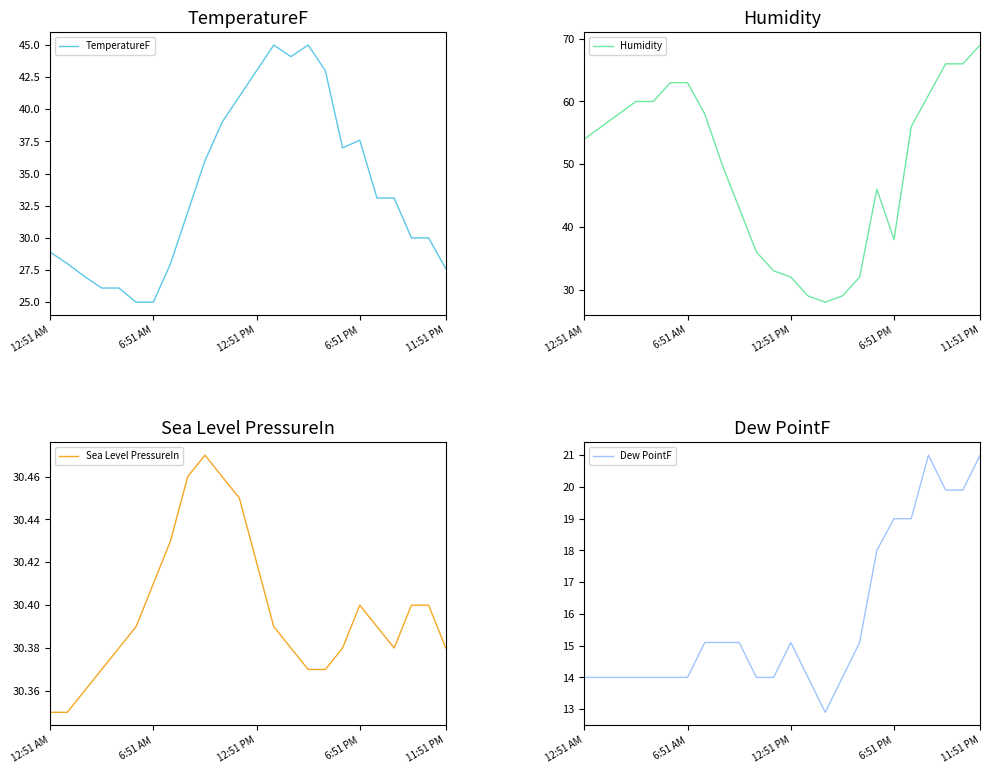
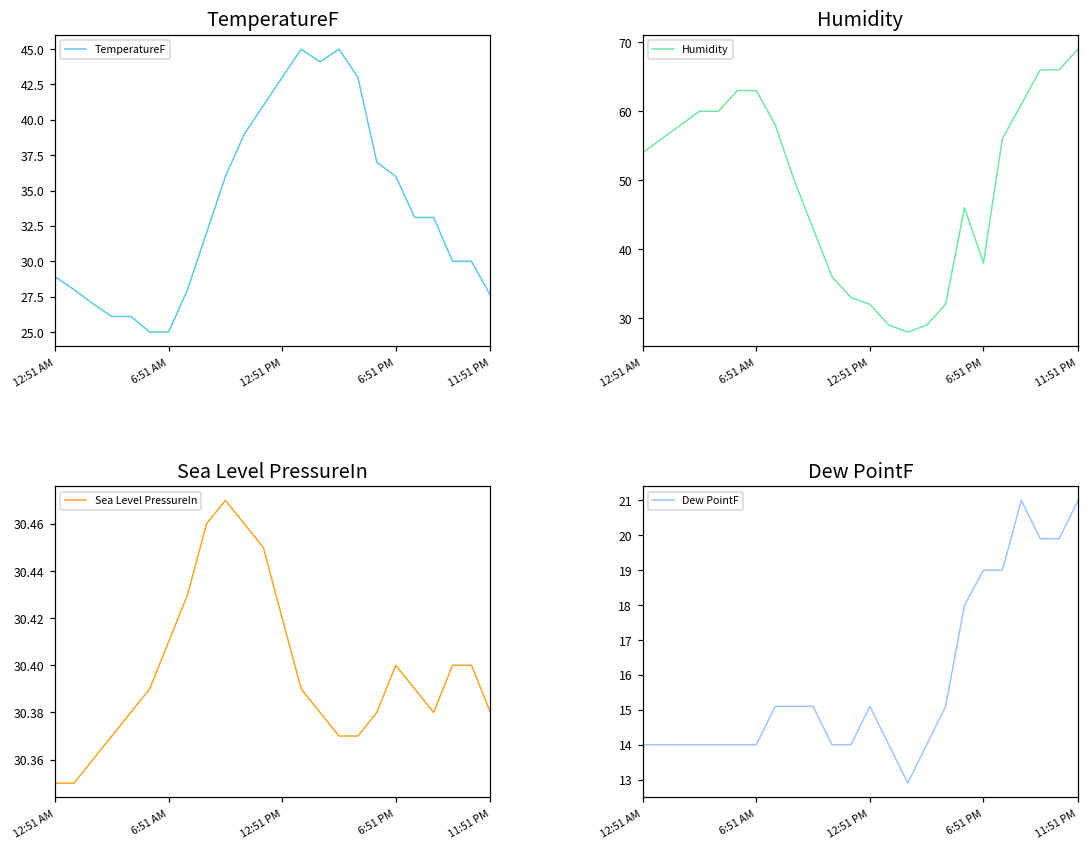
  {
    "TemperatureF": {
      "12:51 AM": 28.9,
      "6:51 AM": 25.0,
      "12:51 PM": 43.0,
-     "6:51 PM": 37.6,
+     "6:51 PM": 36.0,
      "11:51 PM": 27.6
    },
    "Humidity": {
      "12:51 AM": 54,
      "6:51 AM": 63,
      "12:51 PM": 32,
      "6:51 PM": 38,
      "11:51 PM": 69
    },
    "Sea Level PressureIn": {
      "12:51 AM": 30.350,
      "6:51 AM": 30.410,
      "12:51 PM": 30.420,
      "6:51 PM": 30.400,
      "11:51 PM": 30.380
    },
    "Dew PointF": {
      "12:51 AM": 14.0,
      "6:51 AM": 14.0,
      "12:51 PM": 15.1,
      "6:51 PM": 19.0,
      "11:51 PM": 21.0
    }
  }
